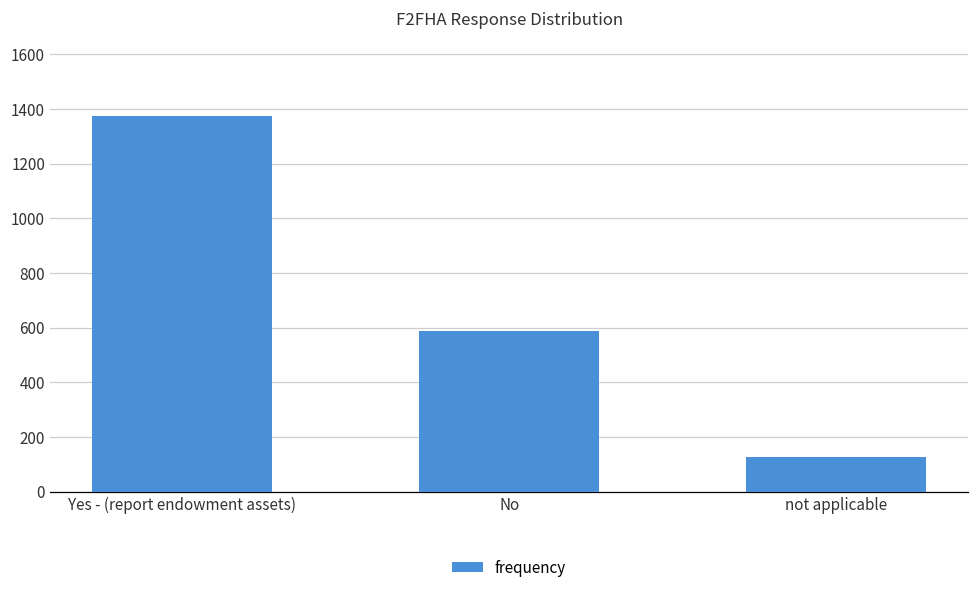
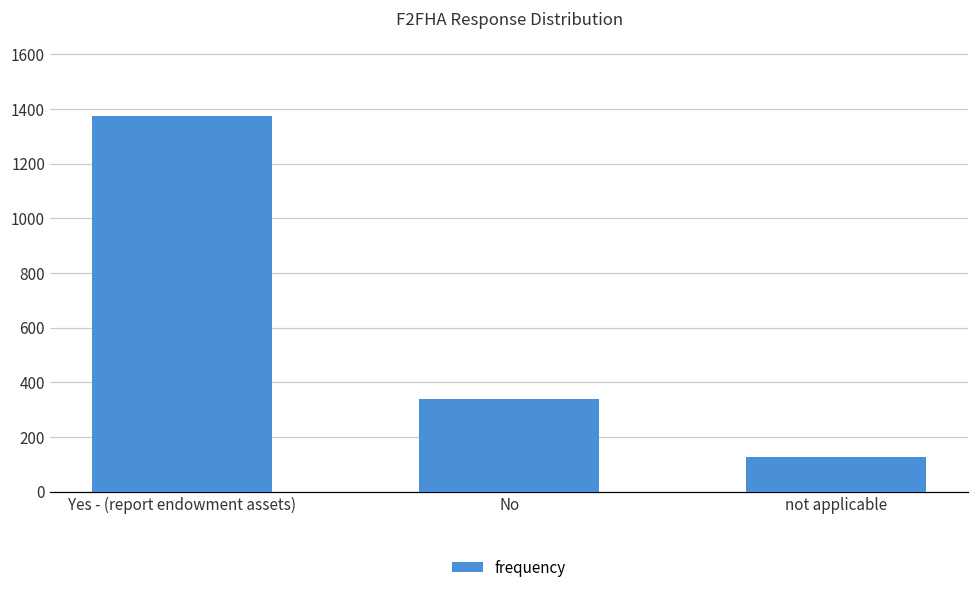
  {
    "Yes - (report endowment assets)": 1380,
-   "No": 590,
+   "No": 340,
    "not applicable": 130
  }
